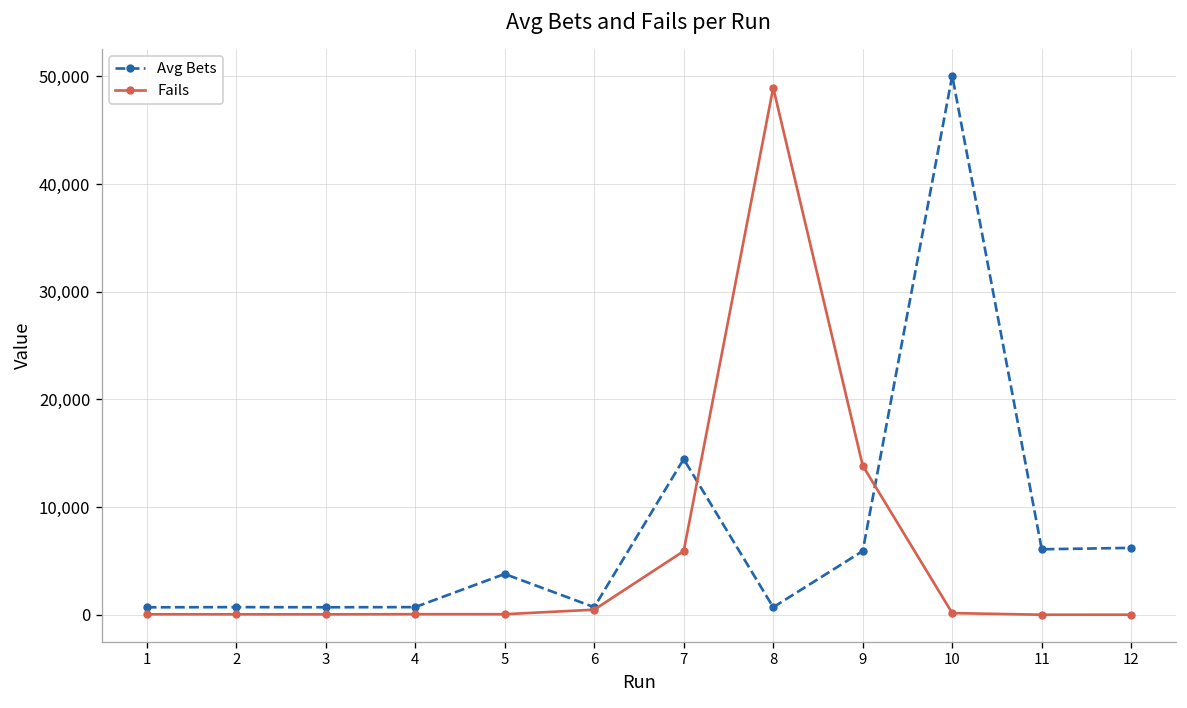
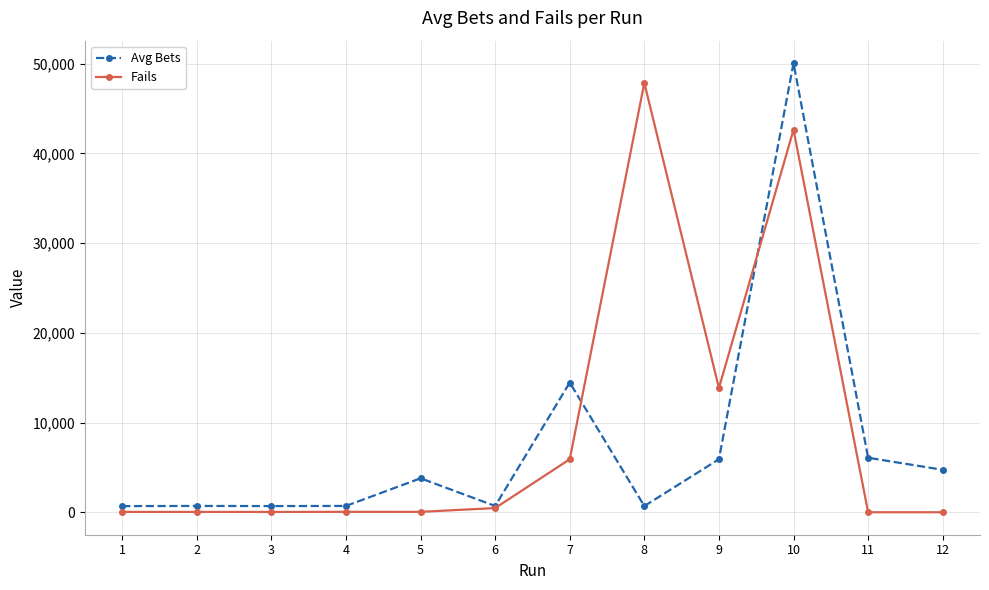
  {
    "Avg Bets": {
      "1": "1,000",
      "2": "1,000",
      "3": "1,000",
      "4": "1,000",
      "5": "4,000",
      "7": "14,000",
      "8": "1,000",
      "9": "6,000",
      "10": "50,000",
      "11": "6,000",
-     "12": "6,000"
+     "12": "5,000"
    },
    "Fails": {
      "1": "0",
      "2": "0",
      "3": "0",
      "4": "0",
      "5": "0",
      "7": "6,000",
-     "8": "49,000",
+     "8": "48,000",
      "9": "14,000",
-     "10": "0",
+     "10": "43,000",
      "11": "0",
      "12": "0"
    }
  }
